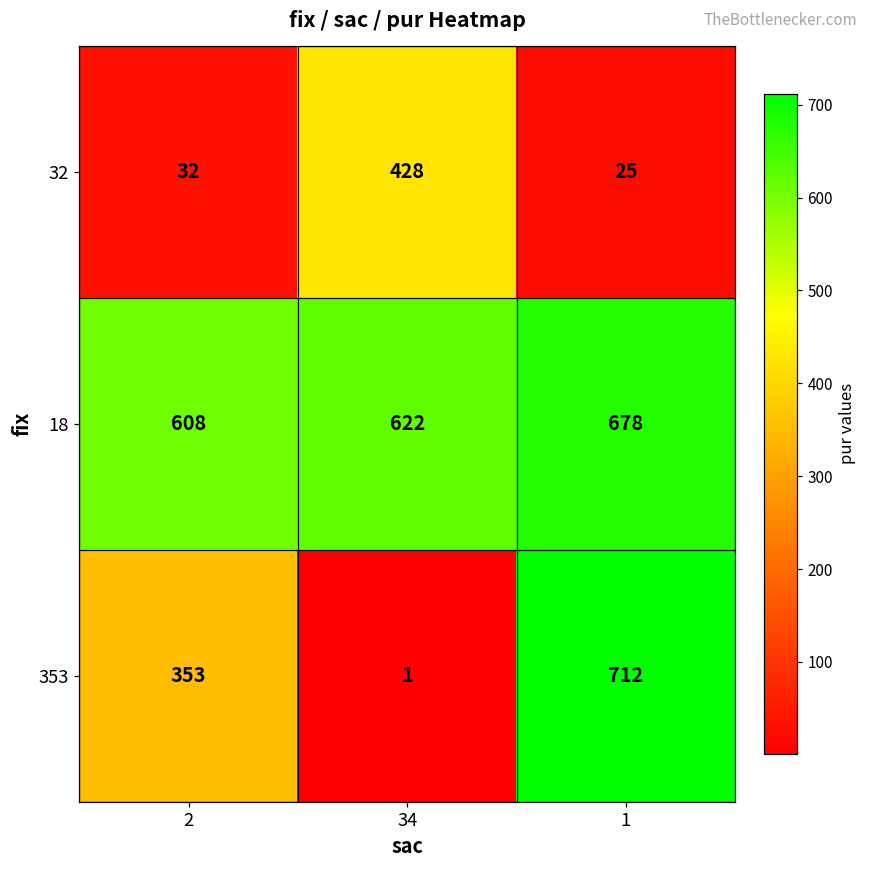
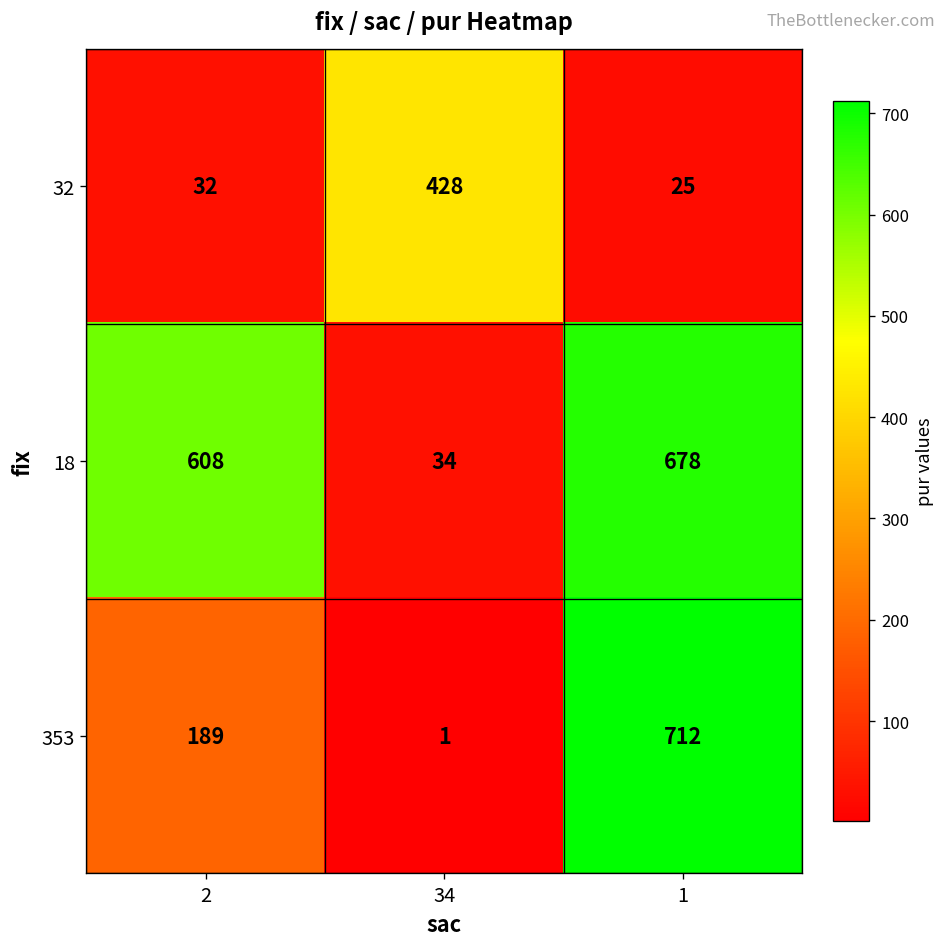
  {
    "32": {
      "2": 32,
      "34": 428,
      "1": 25
    },
    "18": {
      "2": 608,
-     "34": 622,
+     "34": 34,
      "1": 678
    },
    "353": {
-     "2": 353,
+     "2": 189,
      "34": 1,
      "1": 712
    }
  }
